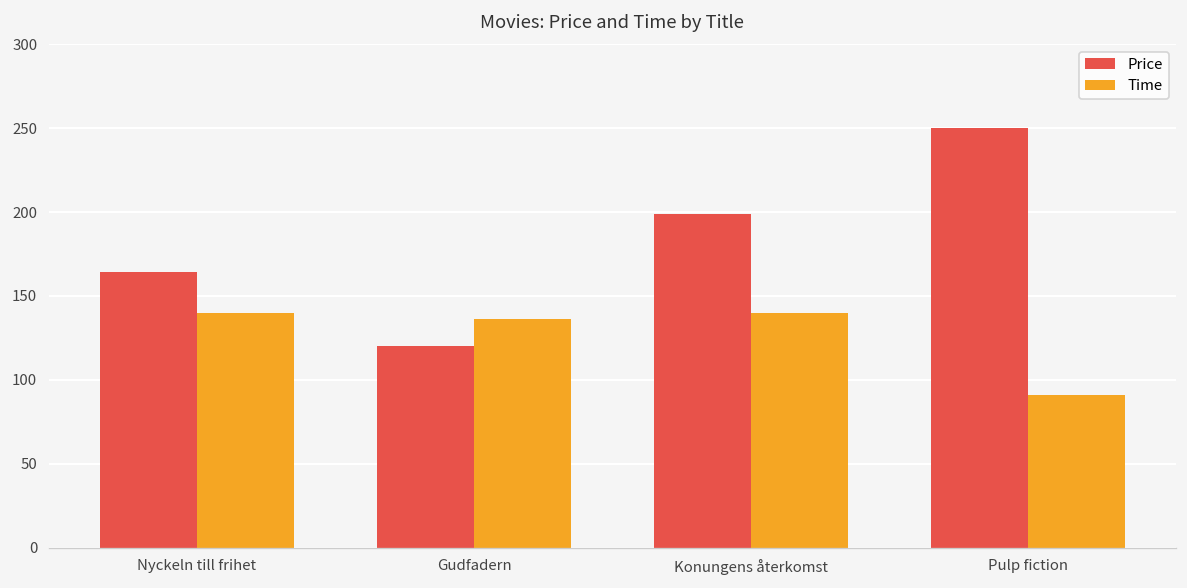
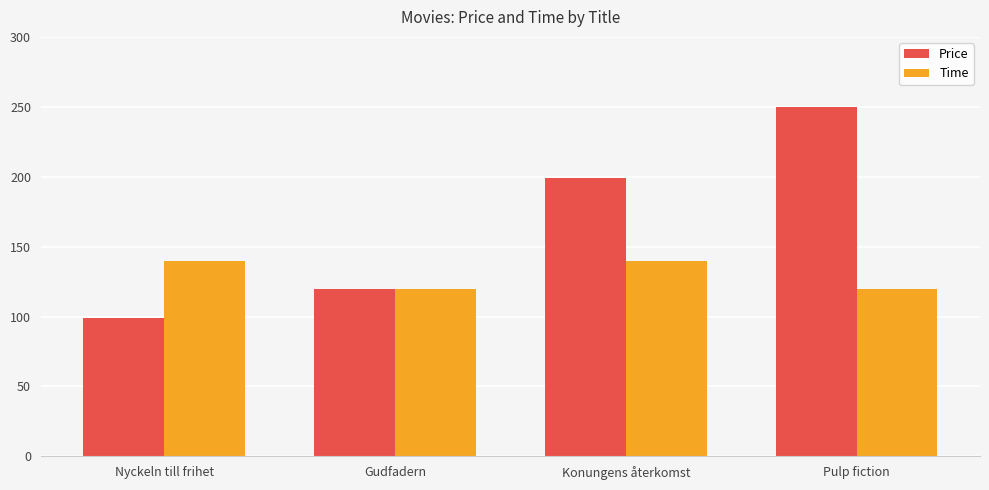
  {
    "Price": {
-     "Nyckeln till frihet": 164,
+     "Nyckeln till frihet": 99,
      "Gudfadern": 120,
      "Konungens återkomst": 199,
      "Pulp fiction": 250
    },
    "Time": {
      "Nyckeln till frihet": 140,
-     "Gudfadern": 136,
+     "Gudfadern": 120,
      "Konungens återkomst": 140,
-     "Pulp fiction": 91
+     "Pulp fiction": 120
    }
  }
